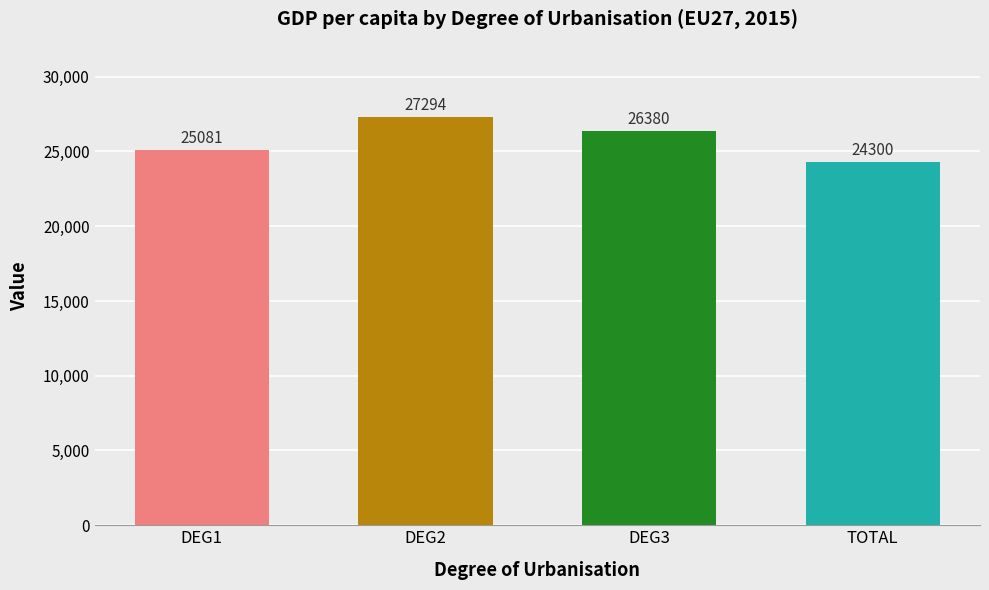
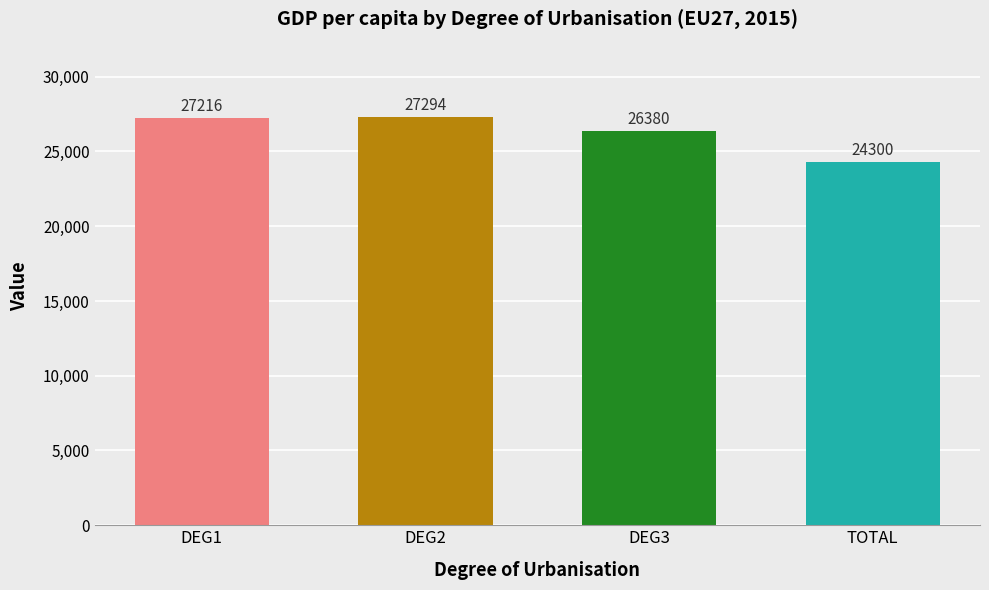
  {
-   "DEG1": 25081,
+   "DEG1": 27216,
    "DEG2": 27294,
    "DEG3": 26380,
    "TOTAL": 24300
  }
